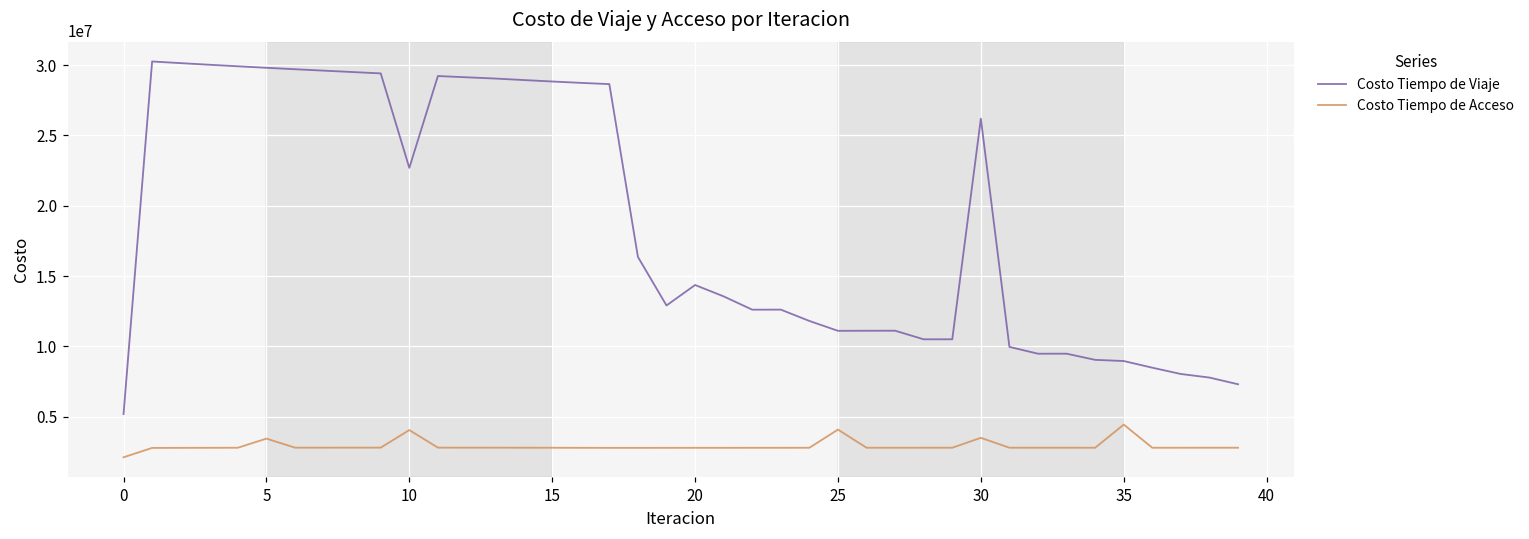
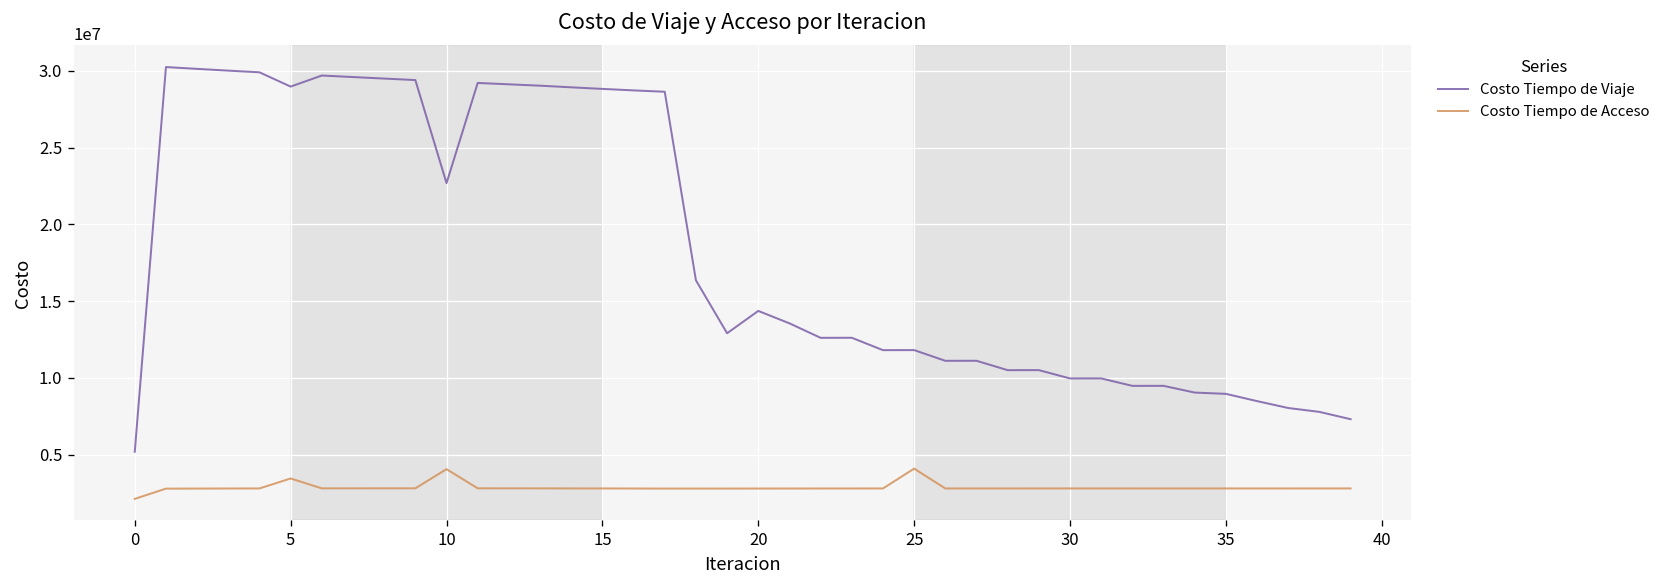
  {
    "Costo Tiempo de Viaje": {
      "0": 5200000,
-     "5": 29800000,
+     "5": 29000000,
      "10": 22700000,
      "15": 28800000,
      "20": 14400000,
-     "25": 11100000,
-     "30": 26200000,
+     "25": 11800000,
+     "30": 10000000,
      "35": 9000000
    },
    "Costo Tiempo de Acceso": {
      "0": 2100000,
      "5": 3400000,
      "10": 4100000,
      "15": 2800000,
      "20": 2800000,
      "25": 4100000,
-     "30": 3500000,
-     "35": 4400000
+     "30": 2800000,
+     "35": 2800000
    }
  }
